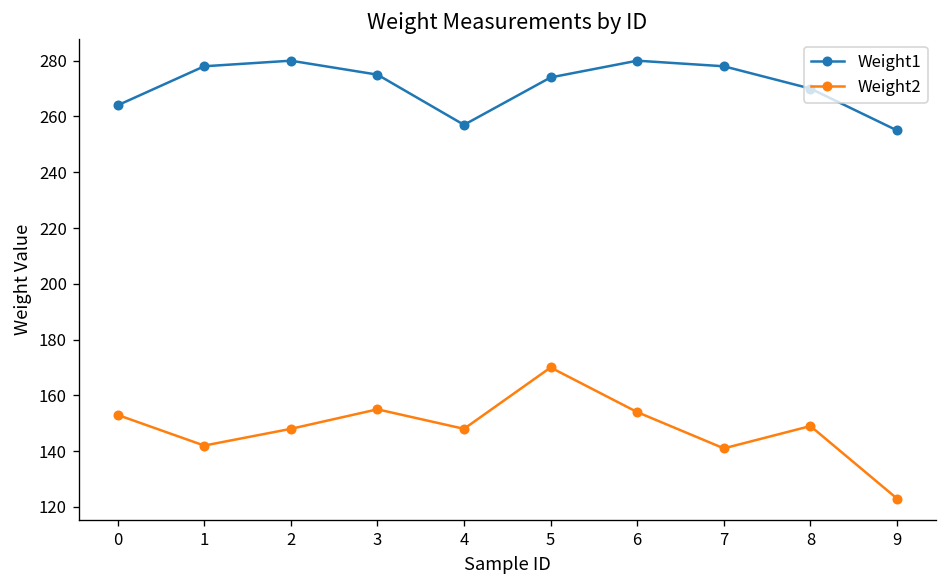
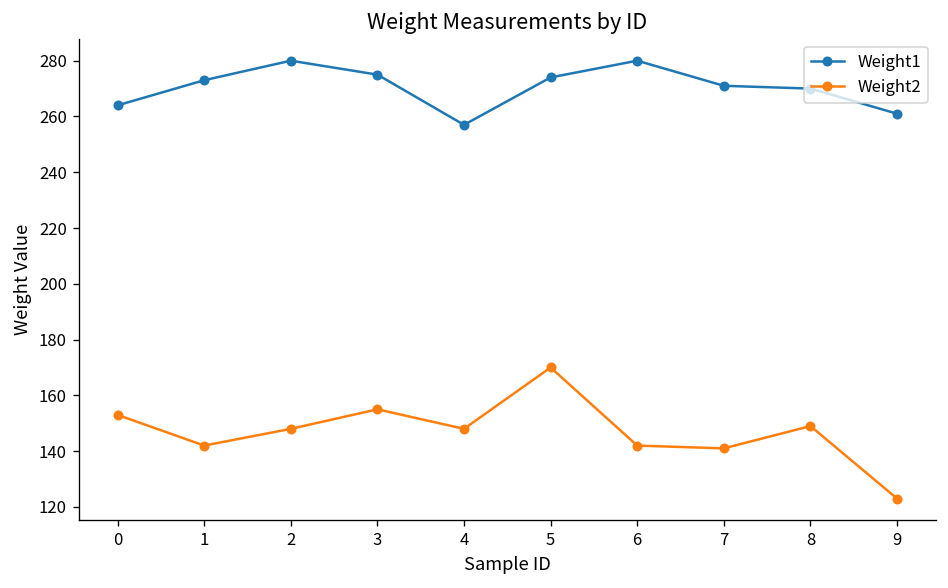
  {
    "Weight1": {
      "0": 264,
-     "1": 278,
+     "1": 273,
      "2": 280,
      "3": 275,
      "4": 257,
      "5": 274,
      "6": 280,
-     "7": 278,
-     "9": 255
+     "7": 271,
+     "9": 261
    },
    "Weight2": {
      "0": 153,
      "1": 142,
      "2": 148,
      "3": 155,
      "4": 148,
      "5": 170,
-     "6": 154,
+     "6": 142,
      "7": 141,
      "8": 149,
      "9": 123
    }
  }
